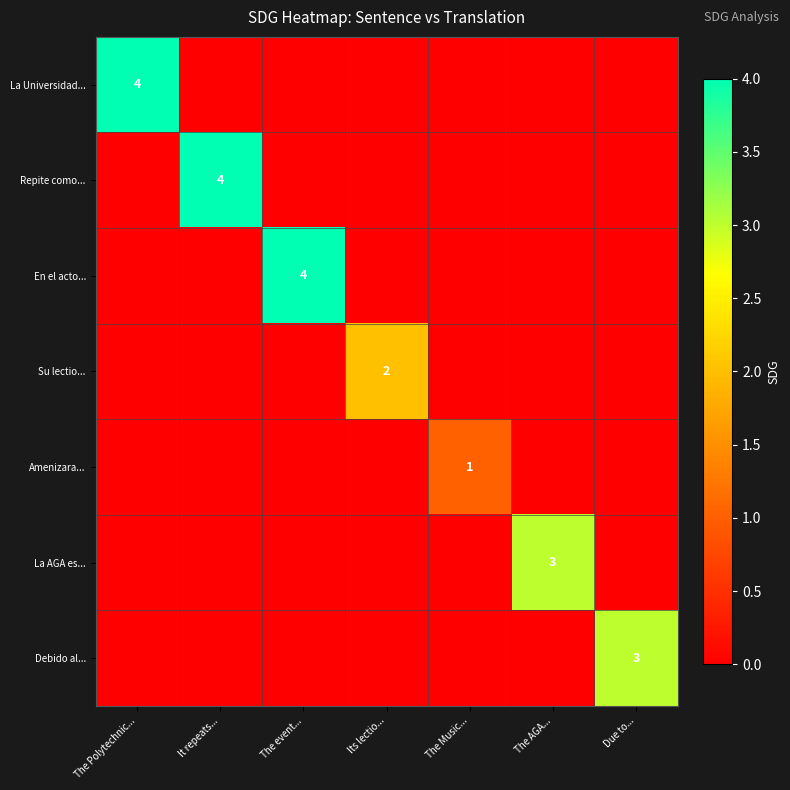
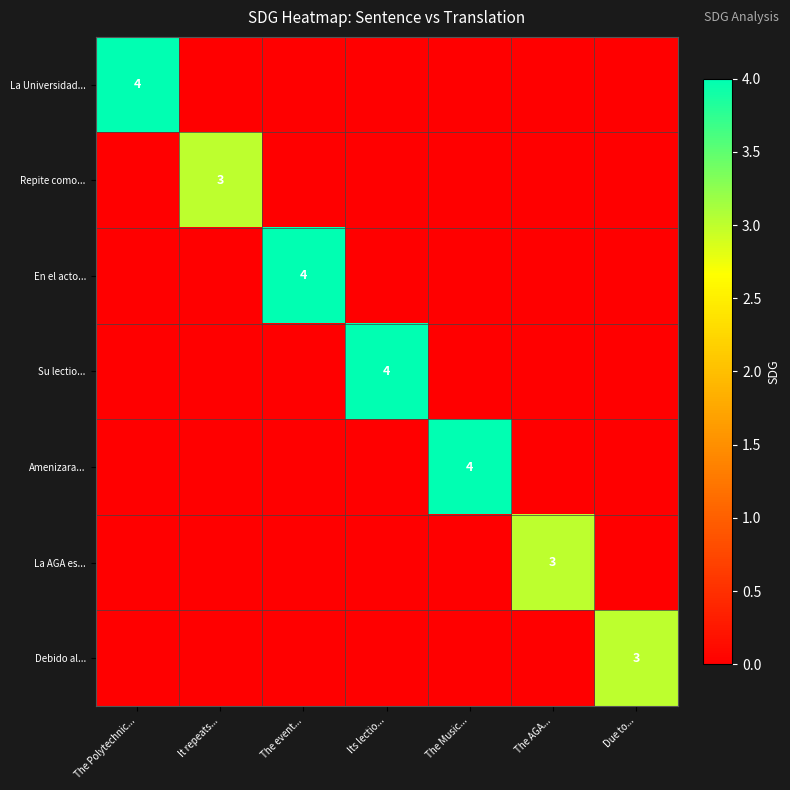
  {
    "La Universidad...": {
      "The Polytechnic...": 4
    },
    "Repite como...": {
-     "It repeats...": 4
+     "It repeats...": 3
    },
    "En el acto...": {
      "The event...": 4
    },
    "Su lectio...": {
-     "Its lectio...": 2
+     "Its lectio...": 4
    },
    "Amenizara...": {
-     "The Music...": 1
+     "The Music...": 4
    },
    "La AGA es...": {
      "The AGA...": 3
    },
    "Debido al...": {
      "Due to...": 3
    }
  }
